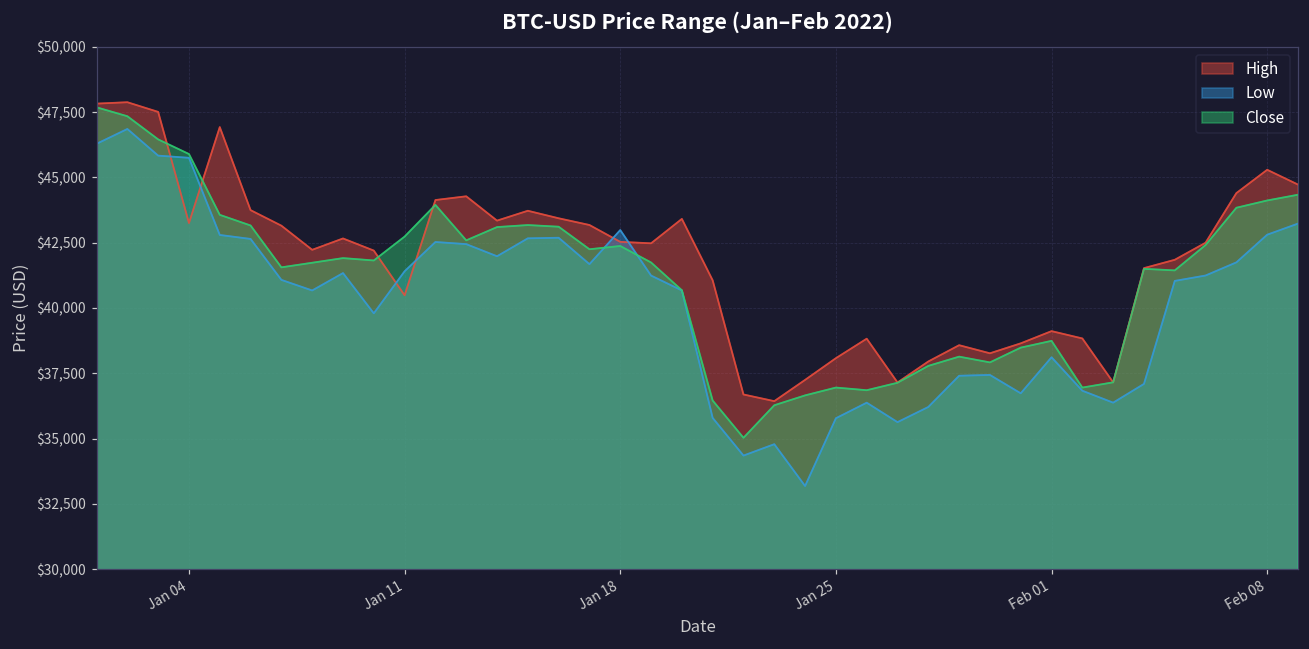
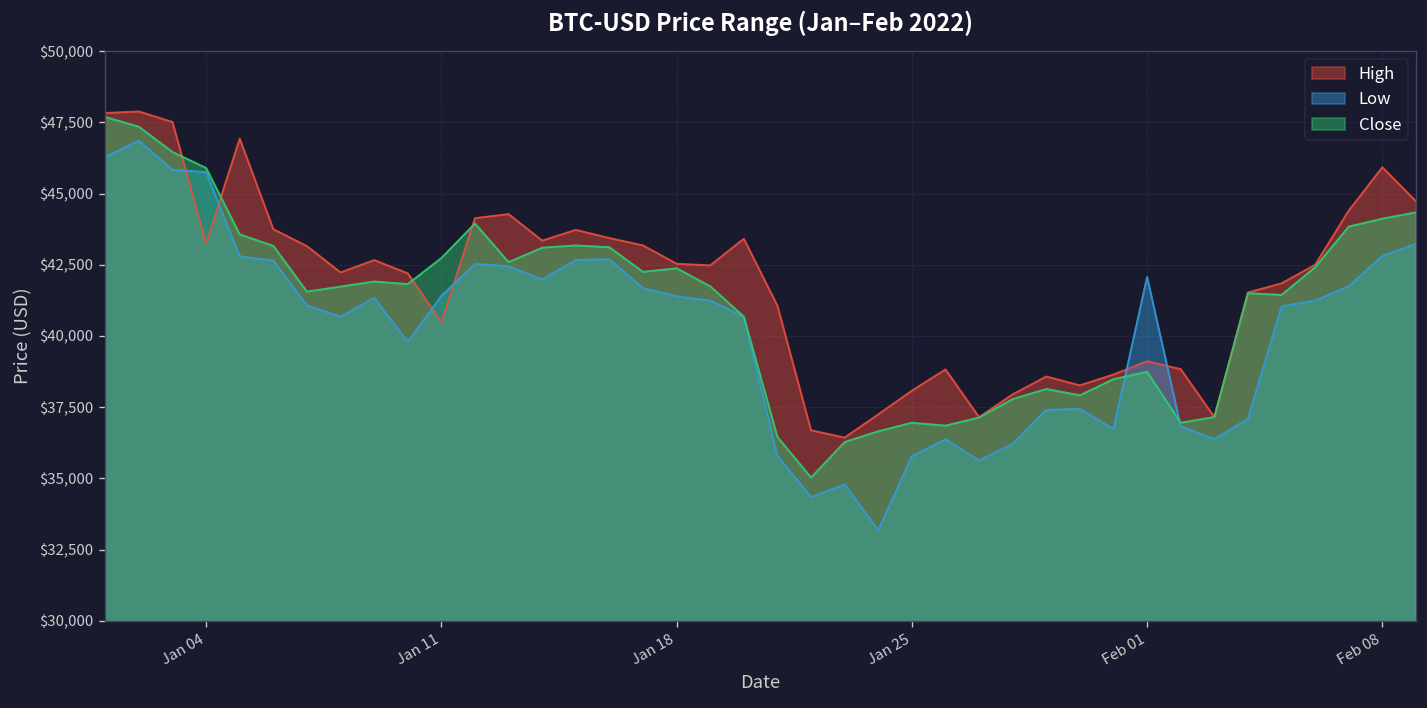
  {
    "High": {
      "Jan 04": "$43,300",
      "Jan 11": "$40,500",
      "Jan 18": "$42,500",
      "Jan 25": "$38,100",
      "Feb 01": "$39,100",
-     "Feb 08": "$45,300"
+     "Feb 08": "$45,900"
    },
    "Low": {
      "Jan 04": "$45,800",
      "Jan 11": "$41,400",
-     "Jan 18": "$43,000",
+     "Jan 18": "$41,400",
      "Jan 25": "$35,800",
-     "Feb 01": "$38,100",
+     "Feb 01": "$42,100",
      "Feb 08": "$42,800"
    },
    "Close": {
      "Jan 04": "$45,900",
      "Jan 11": "$42,700",
      "Jan 18": "$42,400",
      "Jan 25": "$37,000",
      "Feb 01": "$38,700",
      "Feb 08": "$44,100"
    }
  }
